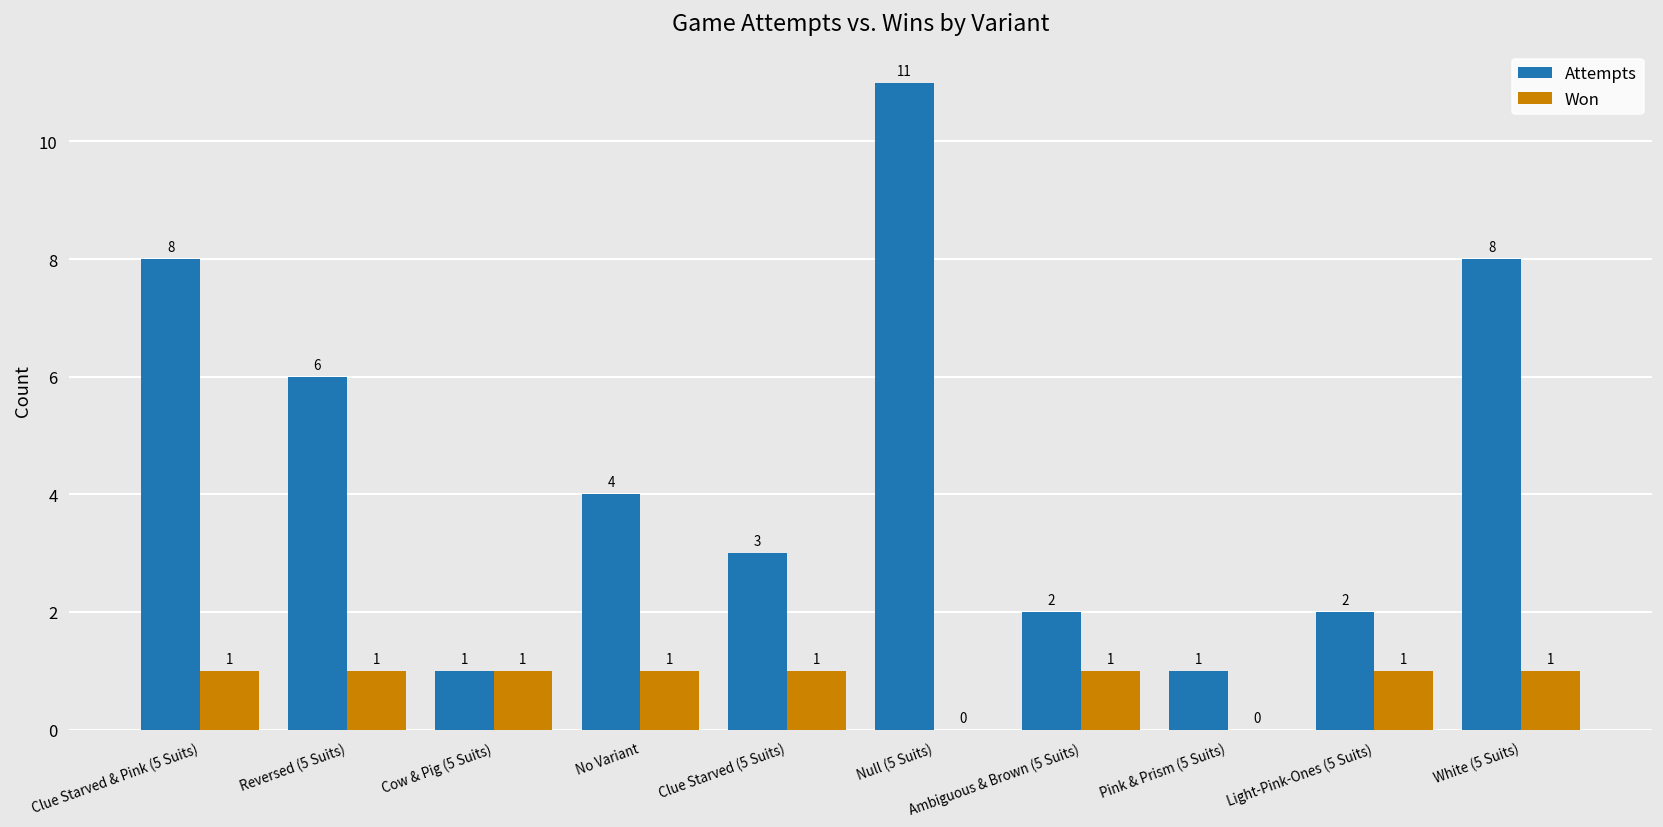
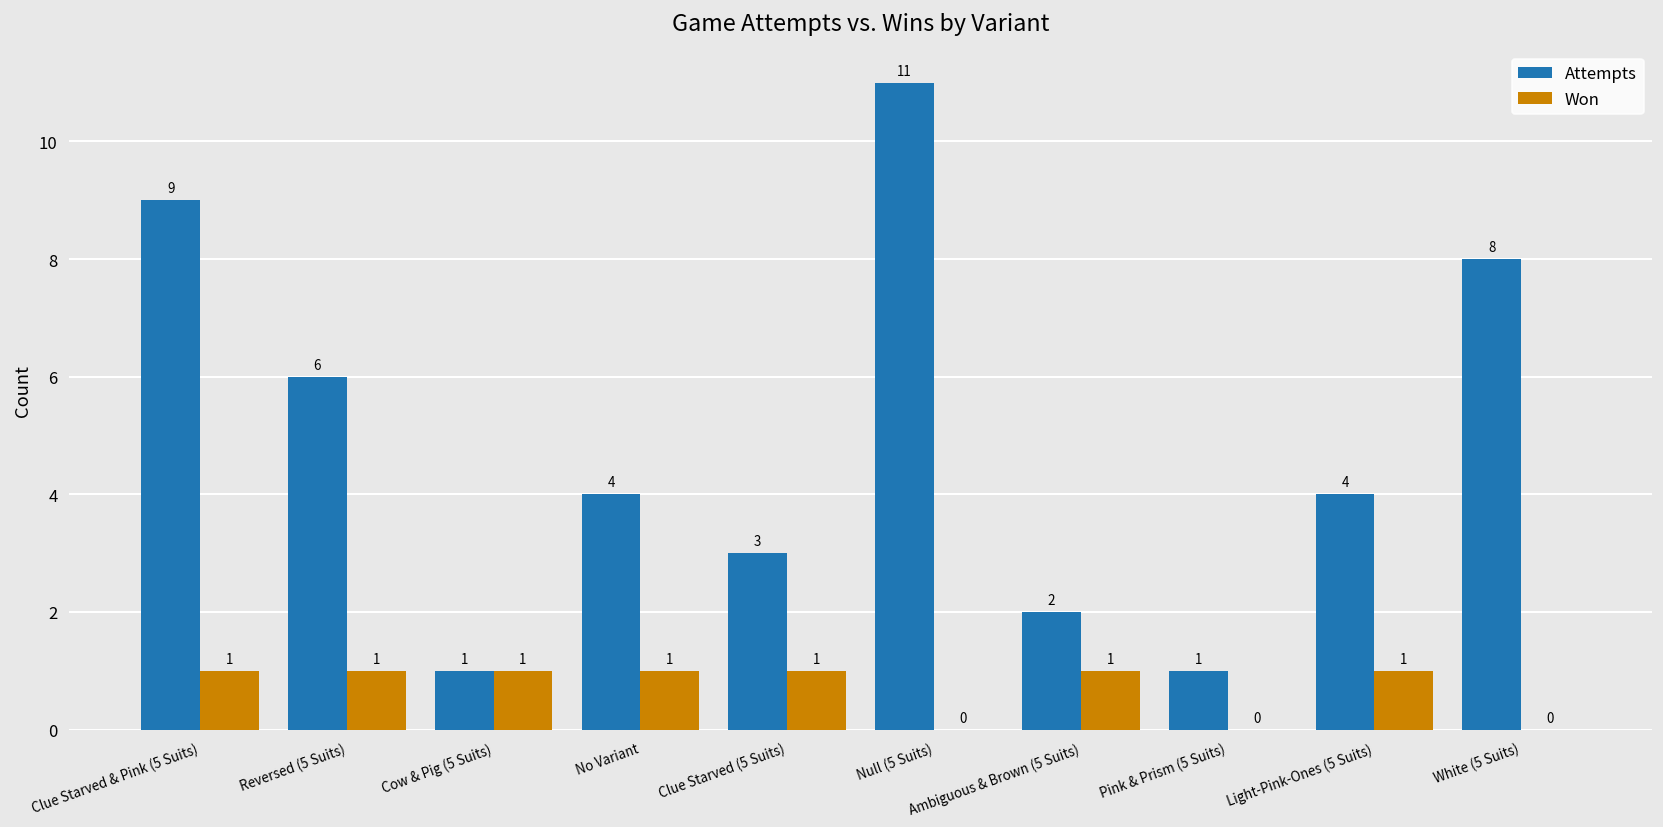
  {
    "Attempts": {
-     "Clue Starved & Pink (5 Suits)": 8,
+     "Clue Starved & Pink (5 Suits)": 9,
      "Reversed (5 Suits)": 6,
      "Cow & Pig (5 Suits)": 1,
      "No Variant": 4,
      "Clue Starved (5 Suits)": 3,
      "Null (5 Suits)": 11,
      "Ambiguous & Brown (5 Suits)": 2,
      "Pink & Prism (5 Suits)": 1,
-     "Light-Pink-Ones (5 Suits)": 2,
+     "Light-Pink-Ones (5 Suits)": 4,
      "White (5 Suits)": 8
    },
    "Won": {
      "Clue Starved & Pink (5 Suits)": 1,
      "Reversed (5 Suits)": 1,
      "Cow & Pig (5 Suits)": 1,
      "No Variant": 1,
      "Clue Starved (5 Suits)": 1,
      "Null (5 Suits)": 0,
      "Ambiguous & Brown (5 Suits)": 1,
      "Pink & Prism (5 Suits)": 0,
      "Light-Pink-Ones (5 Suits)": 1,
-     "White (5 Suits)": 1
+     "White (5 Suits)": 0
    }
  }
